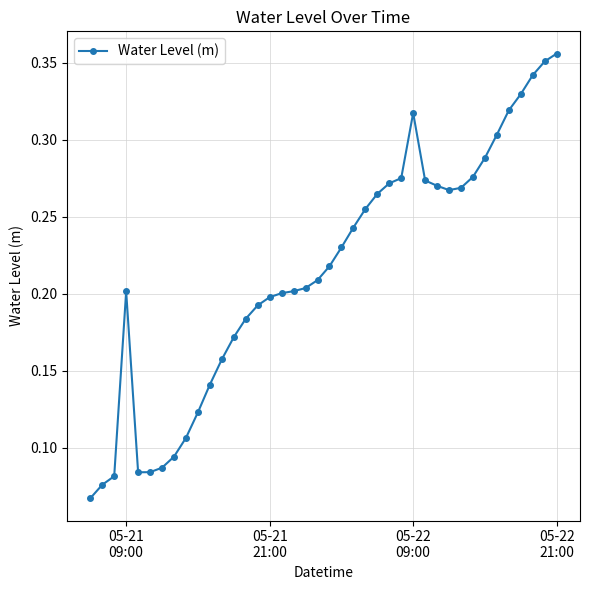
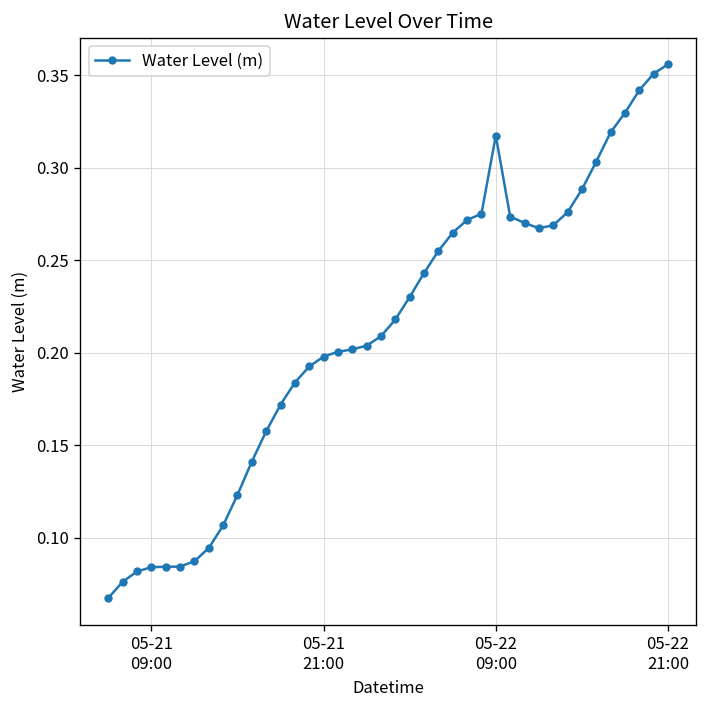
  {
-   "05-21 09:00": 0.202,
+   "05-21 09:00": 0.084,
    "05-21 21:00": 0.198,
    "05-22 09:00": 0.317,
    "05-22 21:00": 0.356
  }
